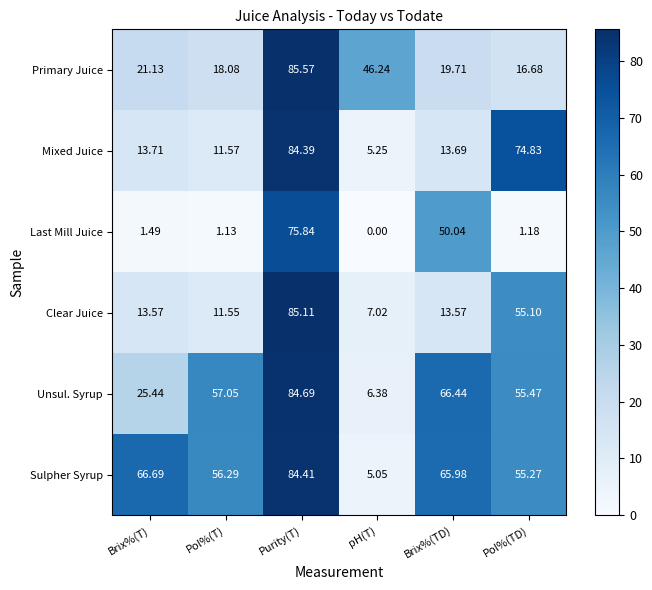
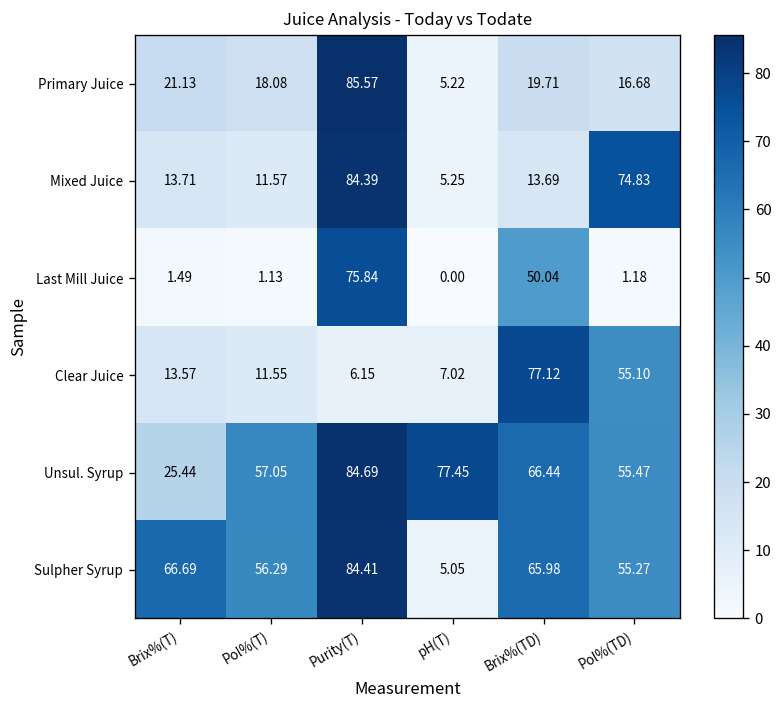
  {
    "Primary Juice": {
      "Brix%(T)": 21.13,
      "Pol%(T)": 18.08,
      "Purity(T)": 85.57,
-     "pH(T)": 46.24,
+     "pH(T)": 5.22,
      "Brix%(TD)": 19.71,
      "Pol%(TD)": 16.68
    },
    "Mixed Juice": {
      "Brix%(T)": 13.71,
      "Pol%(T)": 11.57,
      "Purity(T)": 84.39,
      "pH(T)": 5.25,
      "Brix%(TD)": 13.69,
      "Pol%(TD)": 74.83
    },
    "Last Mill Juice": {
      "Brix%(T)": 1.49,
      "Pol%(T)": 1.13,
      "Purity(T)": 75.84,
      "pH(T)": 0.00,
      "Brix%(TD)": 50.04,
      "Pol%(TD)": 1.18
    },
    "Clear Juice": {
      "Brix%(T)": 13.57,
      "Pol%(T)": 11.55,
-     "Purity(T)": 85.11,
+     "Purity(T)": 6.15,
      "pH(T)": 7.02,
-     "Brix%(TD)": 13.57,
+     "Brix%(TD)": 77.12,
      "Pol%(TD)": 55.10
    },
    "Unsul. Syrup": {
      "Brix%(T)": 25.44,
      "Pol%(T)": 57.05,
      "Purity(T)": 84.69,
-     "pH(T)": 6.38,
+     "pH(T)": 77.45,
      "Brix%(TD)": 66.44,
      "Pol%(TD)": 55.47
    },
    "Sulpher Syrup": {
      "Brix%(T)": 66.69,
      "Pol%(T)": 56.29,
      "Purity(T)": 84.41,
      "pH(T)": 5.05,
      "Brix%(TD)": 65.98,
      "Pol%(TD)": 55.27
    }
  }
